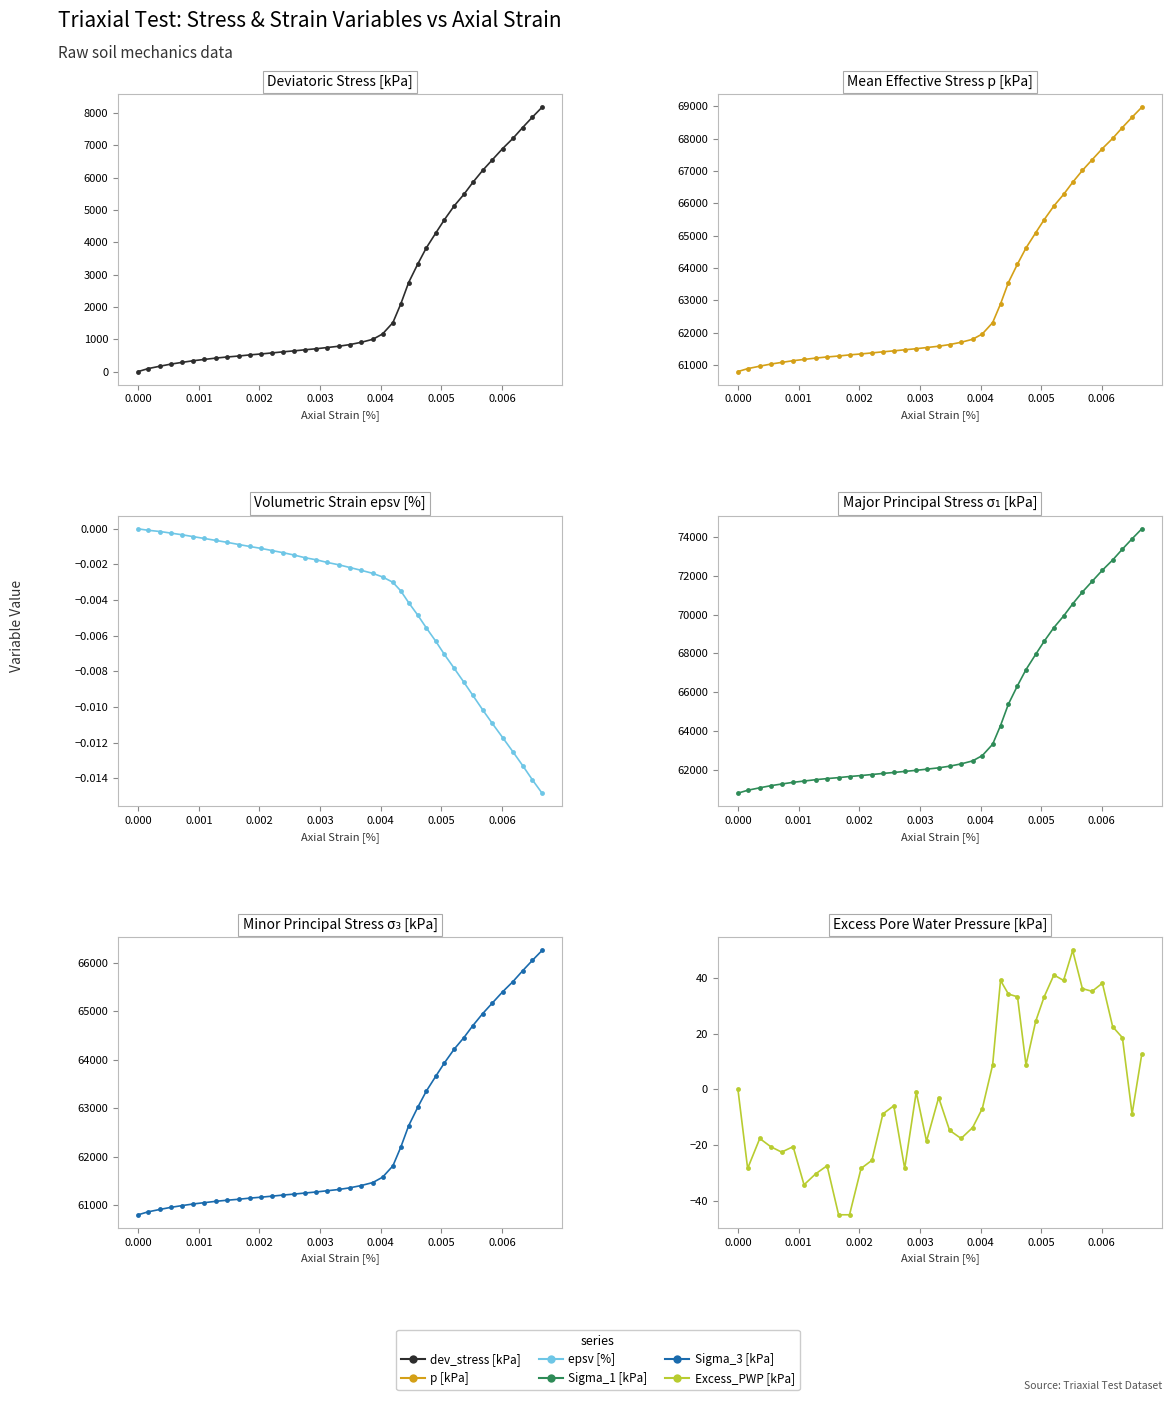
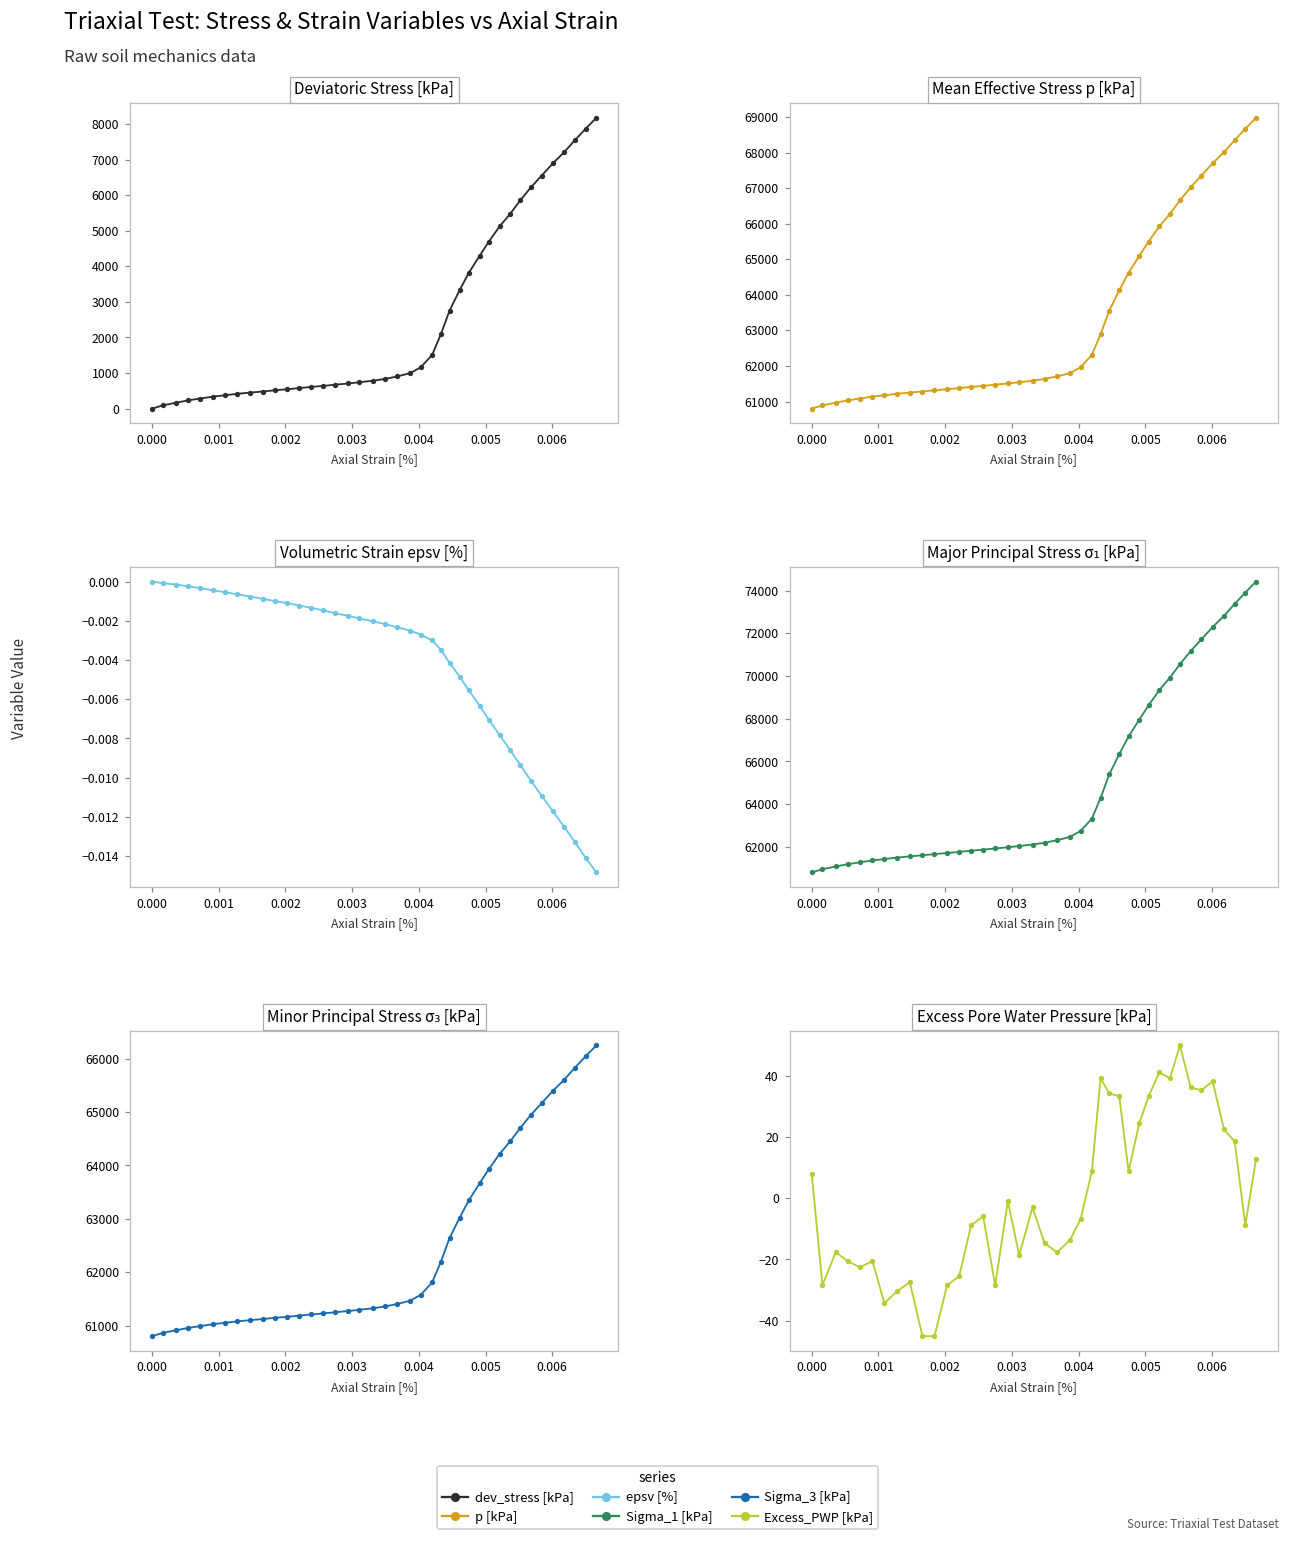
  {
    "Deviatoric Stress [kPa]": {
      "0.000": 0
    },
    "Mean Effective Stress p [kPa]": {
      "0.000": 60800
    },
    "Volumetric Strain epsv [%]": {
      "0.000": 0.0000
    },
    "Major Principal Stress σ₁ [kPa]": {
      "0.000": 60800
    },
    "Minor Principal Stress σ₃ [kPa]": {
      "0.000": 60800
    },
    "Excess Pore Water Pressure [kPa]": {
-     "0.000": 0
+     "0.000": 8
    }
  }
